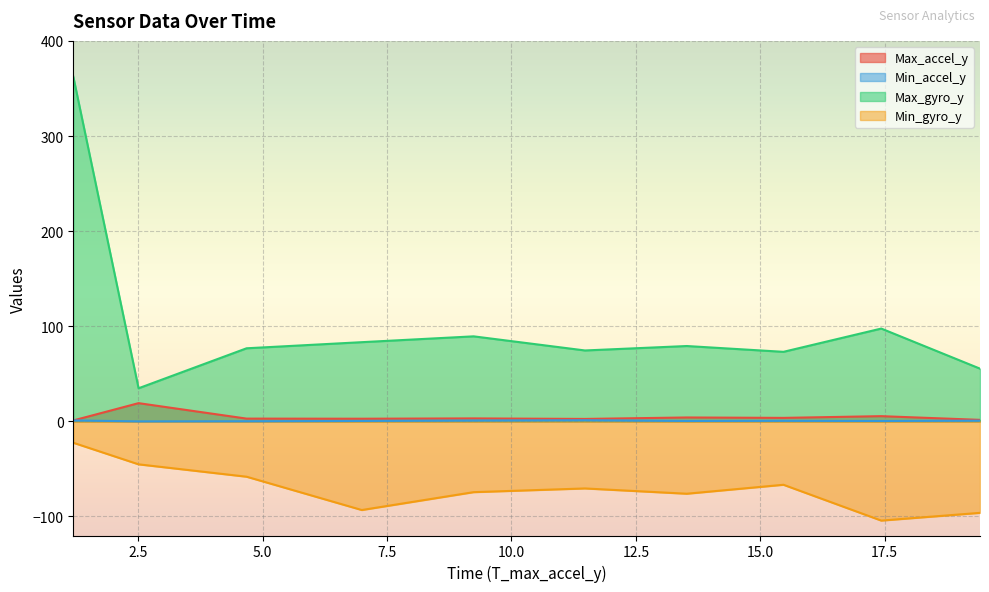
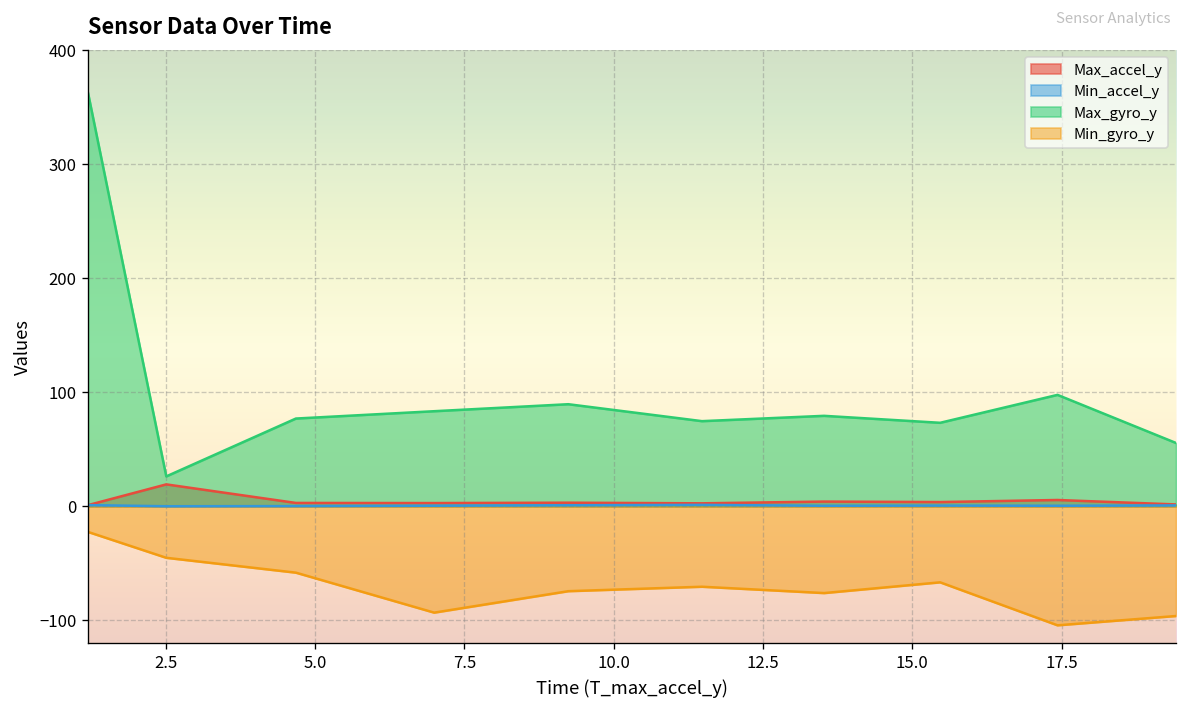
  {
    "Max_accel_y": {
      "2.5": 20
    },
    "Max_gyro_y": {
-     "2.5": 35
+     "2.5": 26
    }
  }
